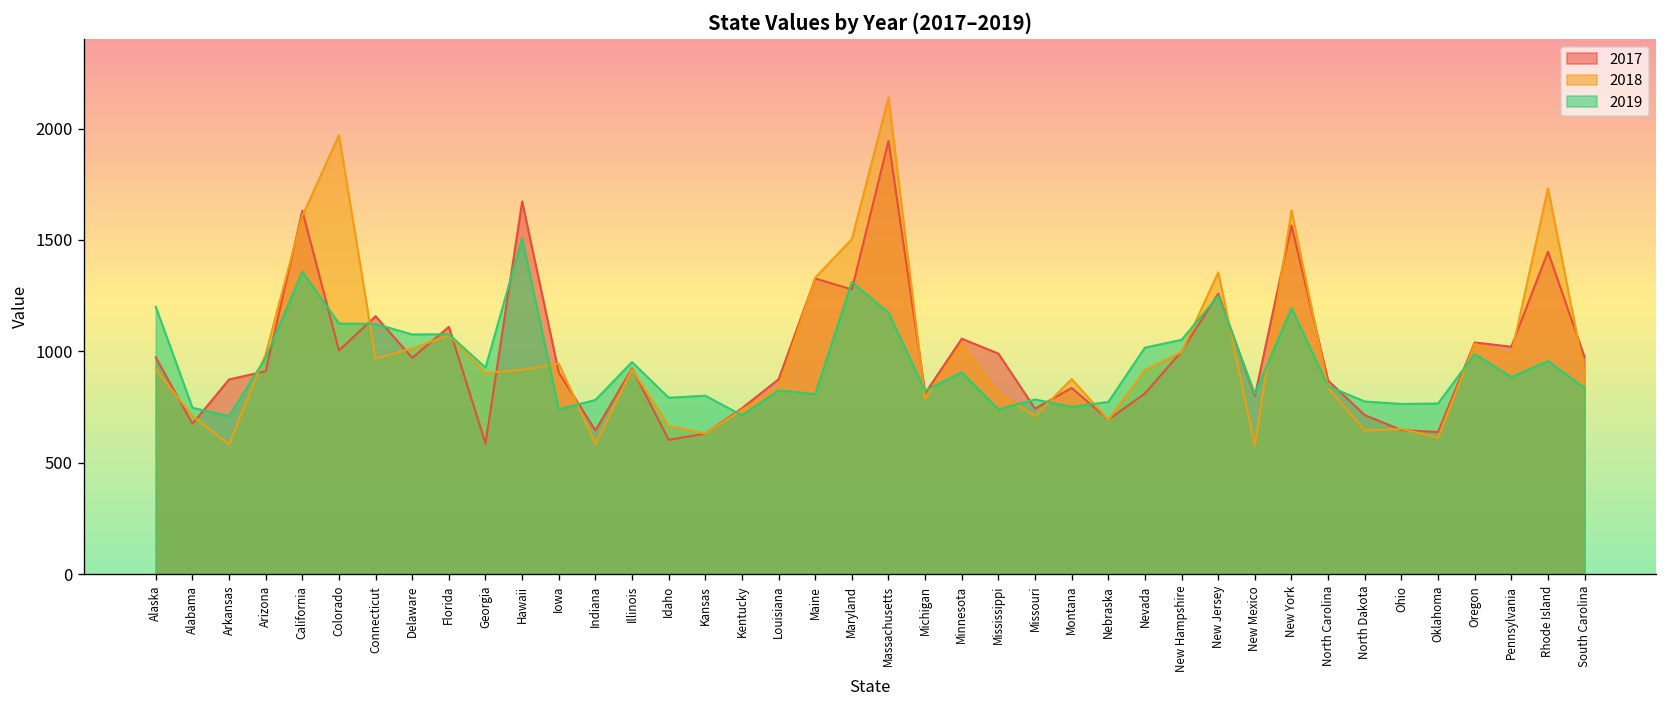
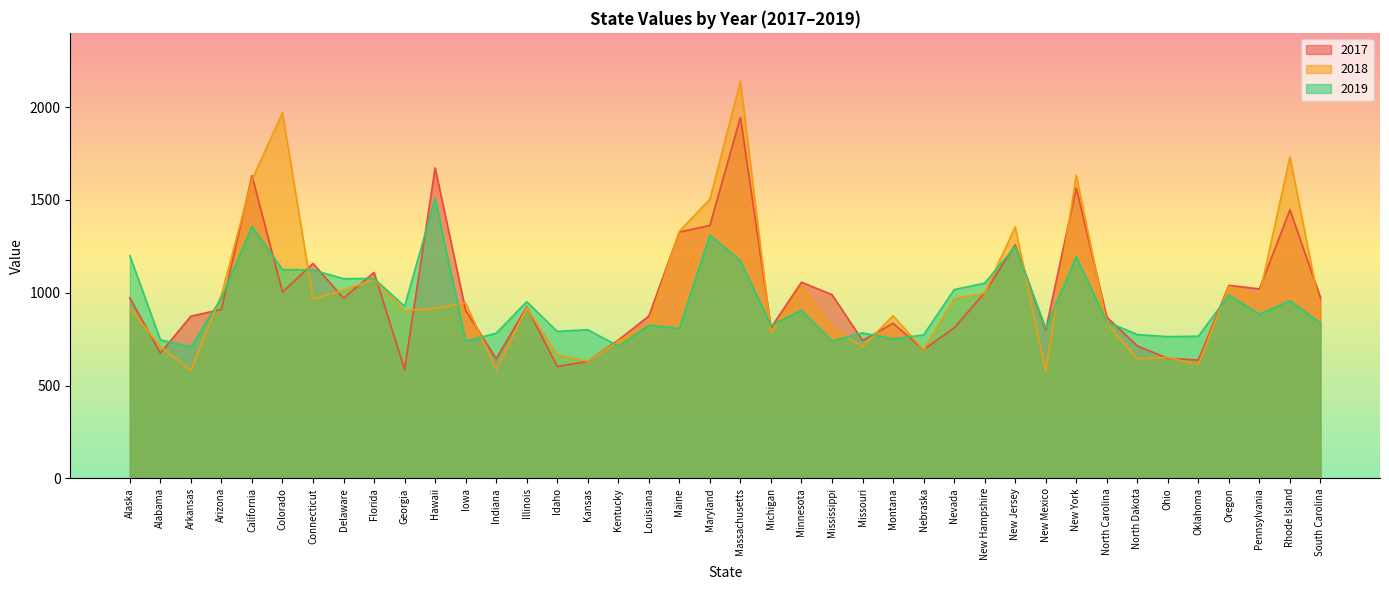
  {
    "2017": {
      "Alaska": 970,
      "Alabama": 680,
      "Arkansas": 870,
      "Arizona": 910,
      "California": 1630,
      "Colorado": 1000,
      "Connecticut": 1160,
      "Delaware": 970,
      "Florida": 1110,
      "Georgia": 590,
      "Hawaii": 1670,
      "Iowa": 910,
      "Indiana": 650,
      "Idaho": 600,
      "Louisiana": 880,
-     "Maryland": 1280,
+     "Maryland": 1360,
      "Massachusetts": 1950,
      "Minnesota": 1060,
      "Mississippi": 990,
      "Missouri": 740,
      "Montana": 840,
      "Nevada": 810,
      "New York": 1570,
      "North Carolina": 870,
      "North Dakota": 710,
      "Oklahoma": 640,
      "Pennsylvania": 1020,
      "Rhode Island": 1450,
      "South Carolina": 970
    },
    "2018": {
      "Alaska": 920,
      "Alabama": 710,
      "Arkansas": 580,
      "Arizona": 990,
      "California": 1610,
      "Colorado": 1970,
      "Connecticut": 970,
      "Delaware": 1010,
      "Georgia": 900,
      "Hawaii": 920,
      "Iowa": 950,
      "Indiana": 590,
      "Idaho": 670,
      "Maryland": 1500,
      "Massachusetts": 2140,
      "Michigan": 790,
      "Minnesota": 1040,
      "Mississippi": 810,
      "Missouri": 710,
      "Montana": 880,
-     "Nevada": 920,
+     "Nevada": 970,
      "New Jersey": 1360,
      "New Mexico": 580,
      "New York": 1630,
      "North Dakota": 650,
      "Oklahoma": 610,
      "Pennsylvania": 990,
      "Rhode Island": 1730,
      "South Carolina": 900
    },
    "2019": {
      "Alaska": 1200,
      "Alabama": 750,
      "Arkansas": 710,
      "Arizona": 970,
      "California": 1360,
      "Colorado": 1130,
      "Connecticut": 1120,
      "Delaware": 1080,
      "Georgia": 930,
      "Hawaii": 1510,
      "Iowa": 740,
      "Indiana": 780,
      "Illinois": 950,
      "Idaho": 790,
      "Kansas": 800,
      "Kentucky": 710,
      "Maine": 810,
      "Maryland": 1310,
      "Massachusetts": 1170,
      "Minnesota": 910,
      "Mississippi": 740,
      "Missouri": 780,
      "Montana": 750,
      "Nebraska": 770,
      "Nevada": 1020,
      "New Hampshire": 1050,
      "New York": 1190,
      "North Dakota": 780,
      "Ohio": 760,
      "Oklahoma": 770,
      "Oregon": 990,
      "Pennsylvania": 890,
      "Rhode Island": 960,
      "South Carolina": 840
    }
  }
